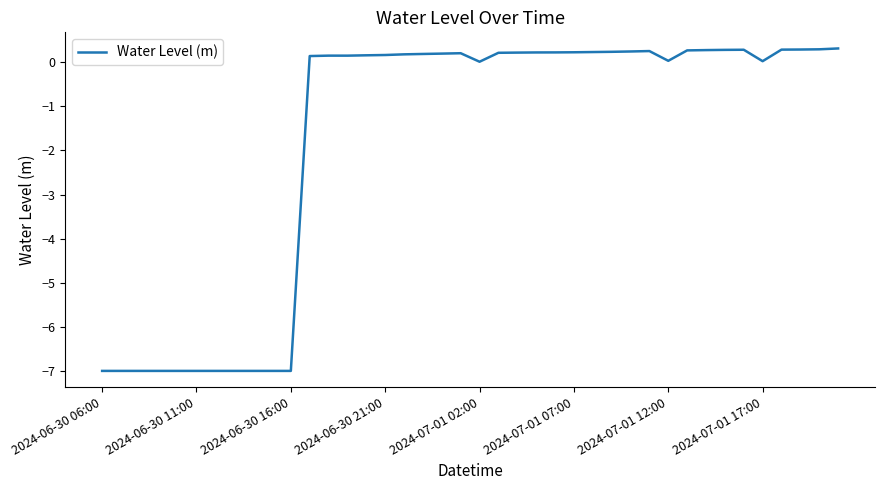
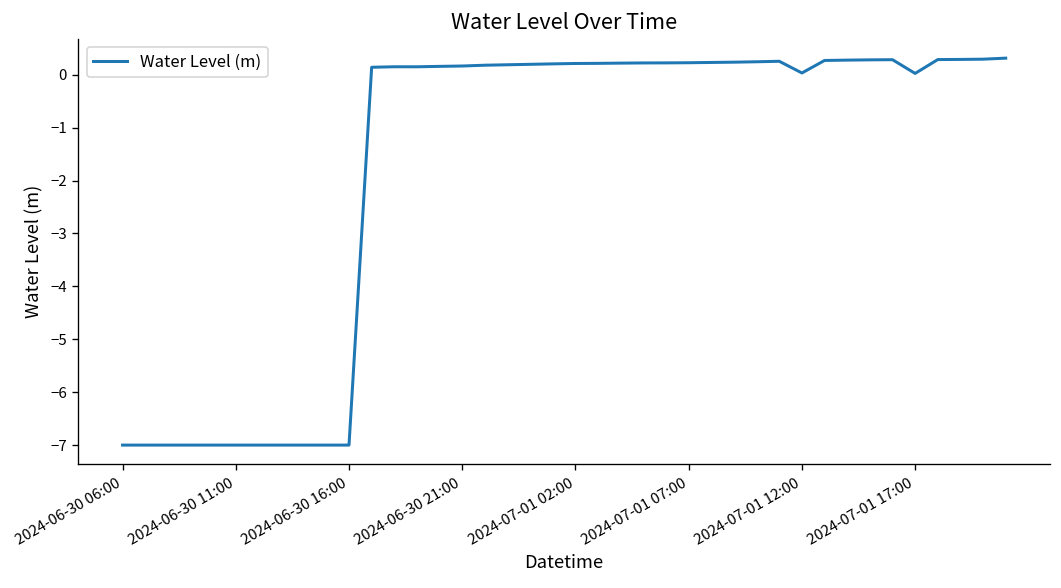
  {
    "2024-06-30 06:00": -7.0,
    "2024-06-30 11:00": -7.0,
    "2024-06-30 16:00": -7.0,
    "2024-06-30 21:00": 0.2,
-   "2024-07-01 02:00": 0.0,
+   "2024-07-01 02:00": 0.2,
    "2024-07-01 07:00": 0.2,
    "2024-07-01 12:00": 0.0,
    "2024-07-01 17:00": 0.0
  }
